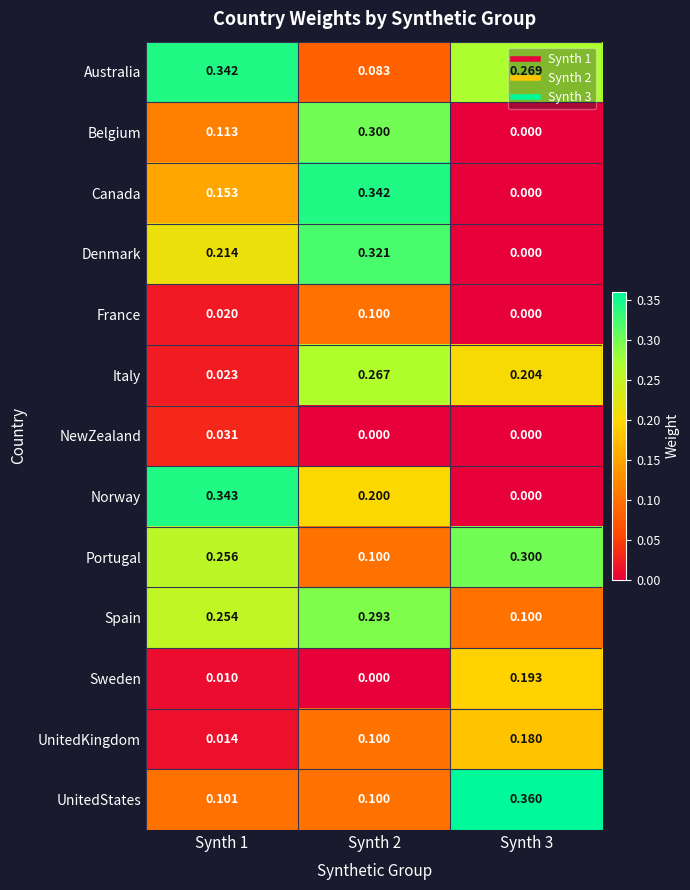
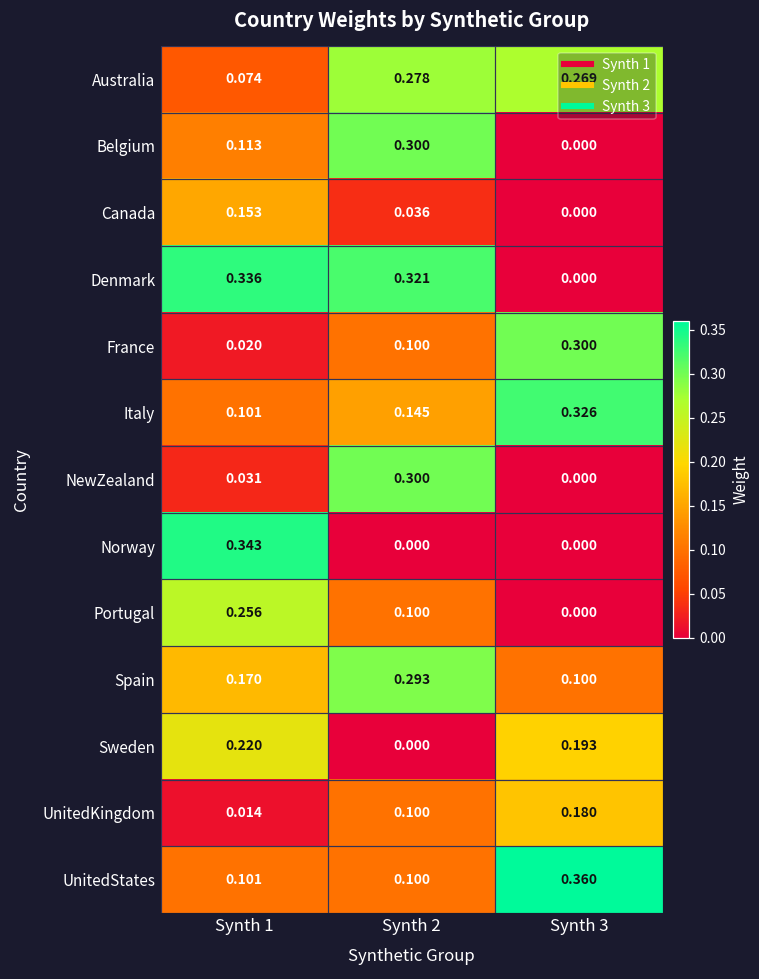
  {
    "Australia": {
-     "Synth 1": 0.342,
-     "Synth 2": 0.083
+     "Synth 1": 0.074,
+     "Synth 2": 0.278
    },
    "Belgium": {
      "Synth 1": 0.113,
      "Synth 2": 0.300,
      "Synth 3": 0.000
    },
    "Canada": {
      "Synth 1": 0.153,
-     "Synth 2": 0.342,
+     "Synth 2": 0.036,
      "Synth 3": 0.000
    },
    "Denmark": {
-     "Synth 1": 0.214,
+     "Synth 1": 0.336,
      "Synth 2": 0.321,
      "Synth 3": 0.000
    },
    "France": {
      "Synth 1": 0.020,
      "Synth 2": 0.100,
-     "Synth 3": 0.000
+     "Synth 3": 0.300
    },
    "Italy": {
-     "Synth 1": 0.023,
-     "Synth 2": 0.267,
-     "Synth 3": 0.204
+     "Synth 1": 0.101,
+     "Synth 2": 0.145,
+     "Synth 3": 0.326
    },
    "NewZealand": {
      "Synth 1": 0.031,
-     "Synth 2": 0.000,
+     "Synth 2": 0.300,
      "Synth 3": 0.000
    },
    "Norway": {
      "Synth 1": 0.343,
-     "Synth 2": 0.200,
+     "Synth 2": 0.000,
      "Synth 3": 0.000
    },
    "Portugal": {
      "Synth 1": 0.256,
      "Synth 2": 0.100,
-     "Synth 3": 0.300
+     "Synth 3": 0.000
    },
    "Spain": {
-     "Synth 1": 0.254,
+     "Synth 1": 0.170,
      "Synth 2": 0.293,
      "Synth 3": 0.100
    },
    "Sweden": {
-     "Synth 1": 0.010,
+     "Synth 1": 0.220,
      "Synth 2": 0.000,
      "Synth 3": 0.193
    },
    "UnitedKingdom": {
      "Synth 1": 0.014,
      "Synth 2": 0.100,
      "Synth 3": 0.180
    },
    "UnitedStates": {
      "Synth 1": 0.101,
      "Synth 2": 0.100,
      "Synth 3": 0.360
    }
  }
